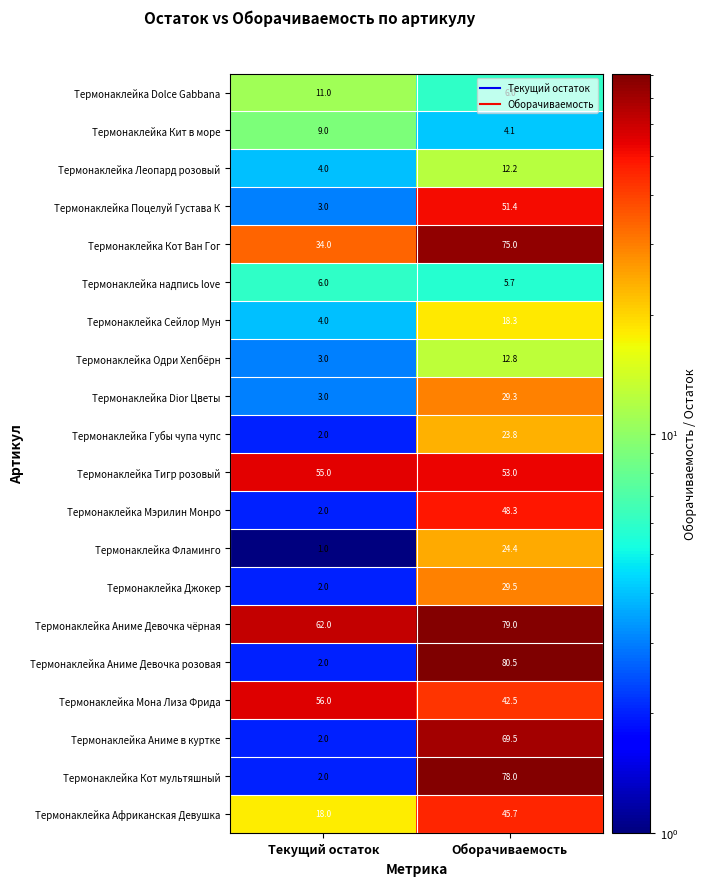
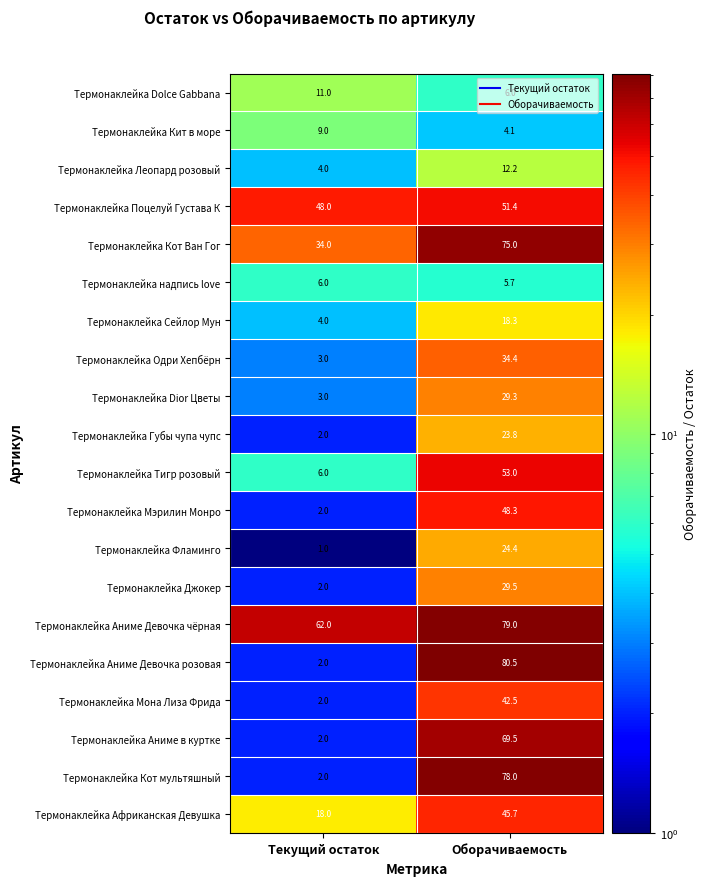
  {
    "Термонаклейка Dolce Gabbana": {
      "Текущий остаток": 11.0
    },
    "Термонаклейка Кит в море": {
      "Текущий остаток": 9.0,
      "Оборачиваемость": 4.1
    },
    "Термонаклейка Леопард розовый": {
      "Текущий остаток": 4.0,
      "Оборачиваемость": 12.2
    },
    "Термонаклейка Поцелуй Густава К": {
-     "Текущий остаток": 3.0,
+     "Текущий остаток": 48.0,
      "Оборачиваемость": 51.4
    },
    "Термонаклейка Кот Ван Гог": {
      "Текущий остаток": 34.0,
      "Оборачиваемость": 75.0
    },
    "Термонаклейка надпись love": {
      "Текущий остаток": 6.0,
      "Оборачиваемость": 5.7
    },
    "Термонаклейка Сейлор Мун": {
      "Текущий остаток": 4.0,
      "Оборачиваемость": 18.3
    },
    "Термонаклейка Одри Хепбёрн": {
      "Текущий остаток": 3.0,
-     "Оборачиваемость": 12.8
+     "Оборачиваемость": 34.4
    },
    "Термонаклейка Dior Цветы": {
      "Текущий остаток": 3.0,
      "Оборачиваемость": 29.3
    },
    "Термонаклейка Губы чупа чупс": {
      "Текущий остаток": 2.0,
      "Оборачиваемость": 23.8
    },
    "Термонаклейка Тигр розовый": {
-     "Текущий остаток": 55.0,
+     "Текущий остаток": 6.0,
      "Оборачиваемость": 53.0
    },
    "Термонаклейка Мэрилин Монро": {
      "Текущий остаток": 2.0,
      "Оборачиваемость": 48.3
    },
    "Термонаклейка Фламинго": {
      "Текущий остаток": 1.0,
      "Оборачиваемость": 24.4
    },
    "Термонаклейка Джокер": {
      "Текущий остаток": 2.0,
      "Оборачиваемость": 29.5
    },
    "Термонаклейка Аниме Девочка чёрная": {
      "Текущий остаток": 62.0,
      "Оборачиваемость": 79.0
    },
    "Термонаклейка Аниме Девочка розовая": {
      "Текущий остаток": 2.0,
      "Оборачиваемость": 80.5
    },
    "Термонаклейка Мона Лиза Фрида": {
-     "Текущий остаток": 56.0,
+     "Текущий остаток": 2.0,
      "Оборачиваемость": 42.5
    },
    "Термонаклейка Аниме в куртке": {
      "Текущий остаток": 2.0,
      "Оборачиваемость": 69.5
    },
    "Термонаклейка Кот мультяшный": {
      "Текущий остаток": 2.0,
      "Оборачиваемость": 78.0
    },
    "Термонаклейка Африканская Девушка": {
      "Текущий остаток": 18.0,
      "Оборачиваемость": 45.7
    }
  }
